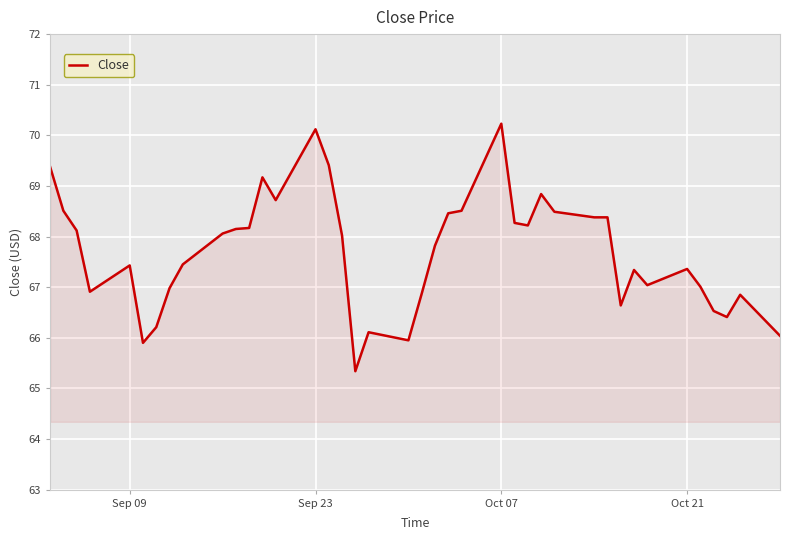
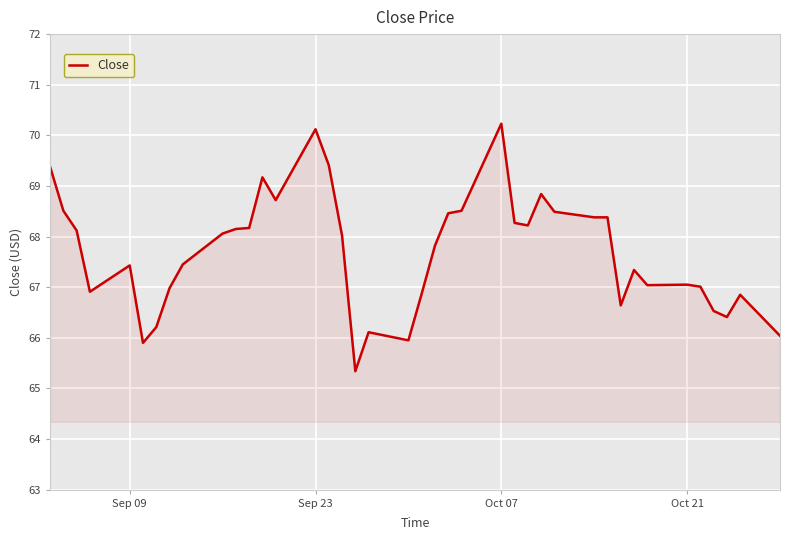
  {
    "Sep 09": 67.4,
    "Sep 23": 70.1,
    "Oct 07": 70.2,
-   "Oct 21": 67.4
+   "Oct 21": 67.1
  }
